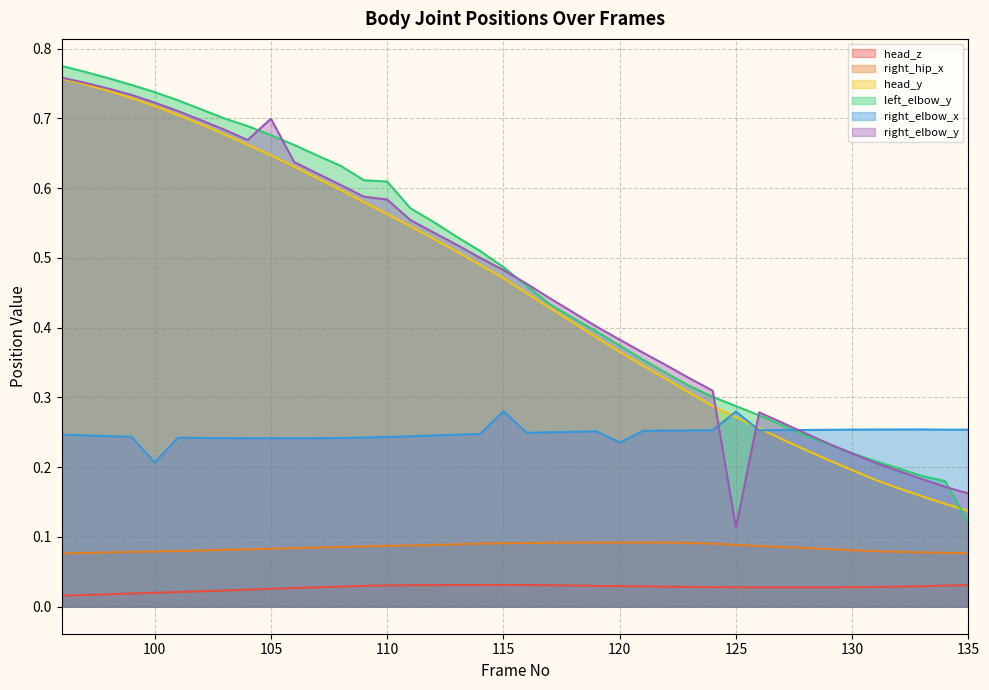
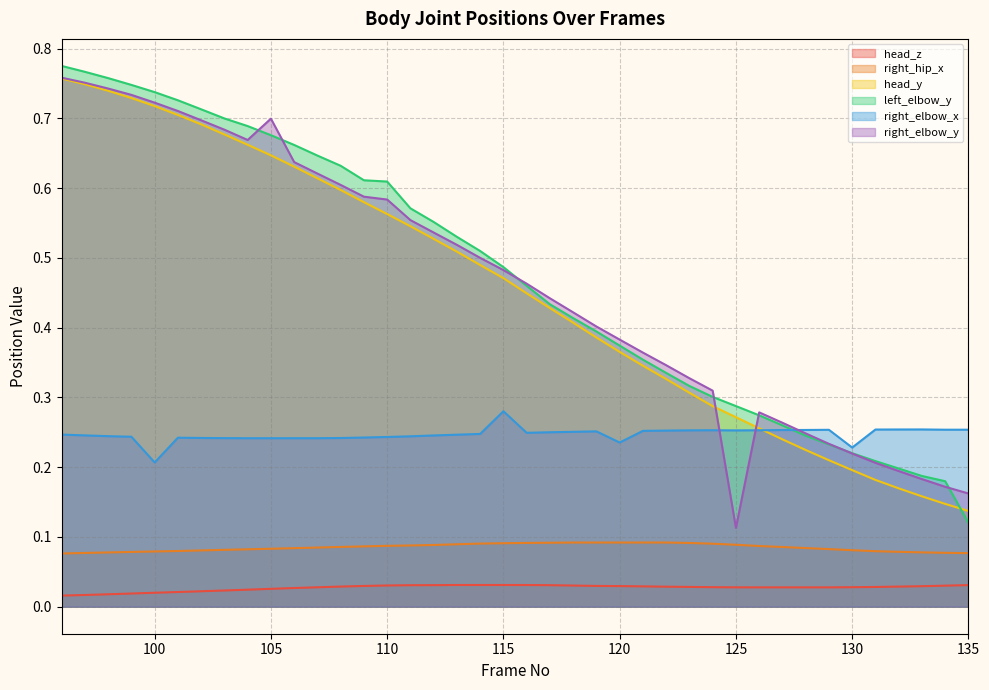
  {
    "left_elbow_y": {
      "100": 0.74,
      "105": 0.68,
      "110": 0.61,
      "115": 0.49,
      "120": 0.37,
      "125": 0.29,
      "135": 0.12
    },
    "right_elbow_x": {
      "100": 0.21,
      "105": 0.24,
      "110": 0.24,
      "115": 0.28,
      "120": 0.24,
-     "125": 0.28,
-     "130": 0.25,
+     "125": 0.25,
+     "130": 0.23,
      "135": 0.25
    },
    "right_elbow_y": {
      "100": 0.72,
      "105": 0.70,
      "110": 0.58,
      "115": 0.48,
      "120": 0.38,
      "125": 0.11,
      "135": 0.16
    }
  }
